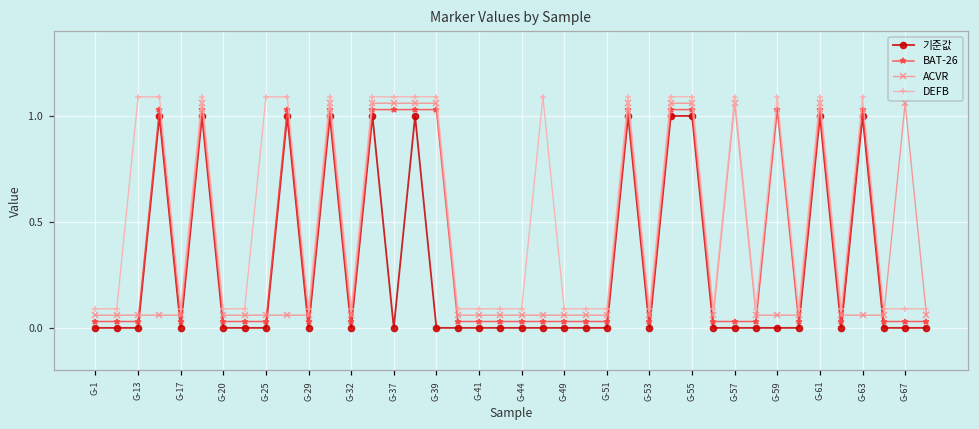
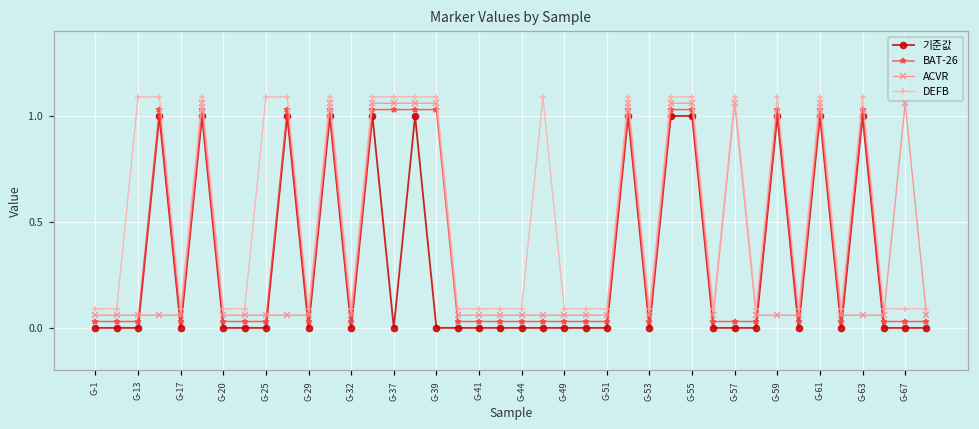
  {
    "기준값": {
      "G-1": 0,
      "G-13": 0,
      "G-17": 0,
      "G-20": 0,
      "G-25": 0,
      "G-29": 0,
      "G-32": 0,
      "G-37": 0,
      "G-39": 0,
      "G-41": 0,
      "G-44": 0,
      "G-49": 0,
      "G-51": 0,
      "G-53": 0,
      "G-55": 1,
      "G-57": 0,
-     "G-59": 0,
+     "G-59": 1,
      "G-61": 1,
      "G-63": 1,
      "G-67": 0
    },
    "BAT-26": {
      "G-1": 0.03,
      "G-13": 0.03,
      "G-17": 0.03,
      "G-20": 0.03,
      "G-25": 0.03,
      "G-29": 0.03,
      "G-32": 0.03,
      "G-37": 1.03,
      "G-39": 1.03,
      "G-41": 0.03,
      "G-44": 0.03,
      "G-49": 0.03,
      "G-51": 0.03,
      "G-53": 0.03,
      "G-55": 1.03,
      "G-57": 0.03,
      "G-59": 1.03,
      "G-61": 1.03,
      "G-63": 1.03,
      "G-67": 0.03
    }
  }
